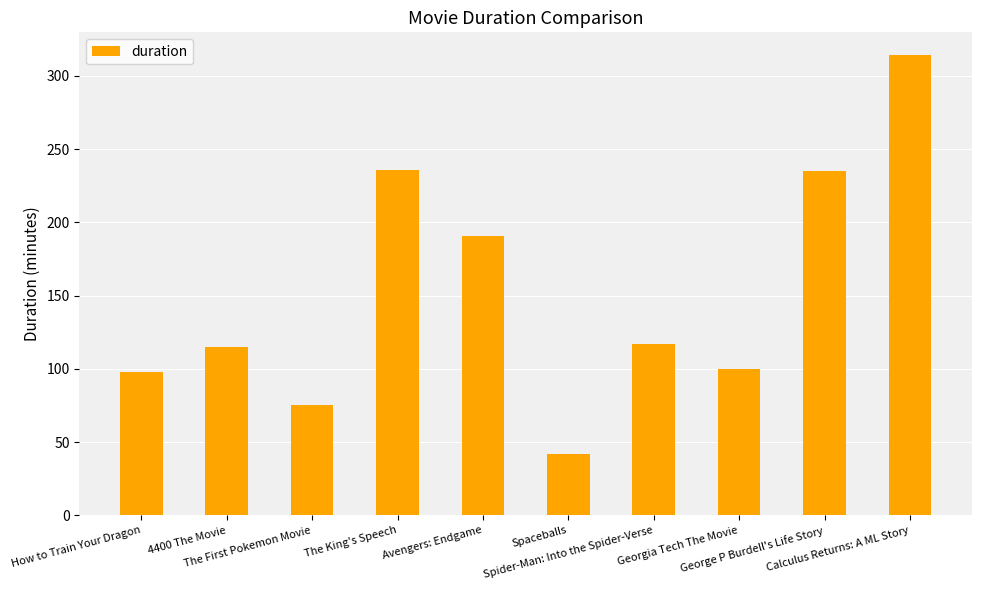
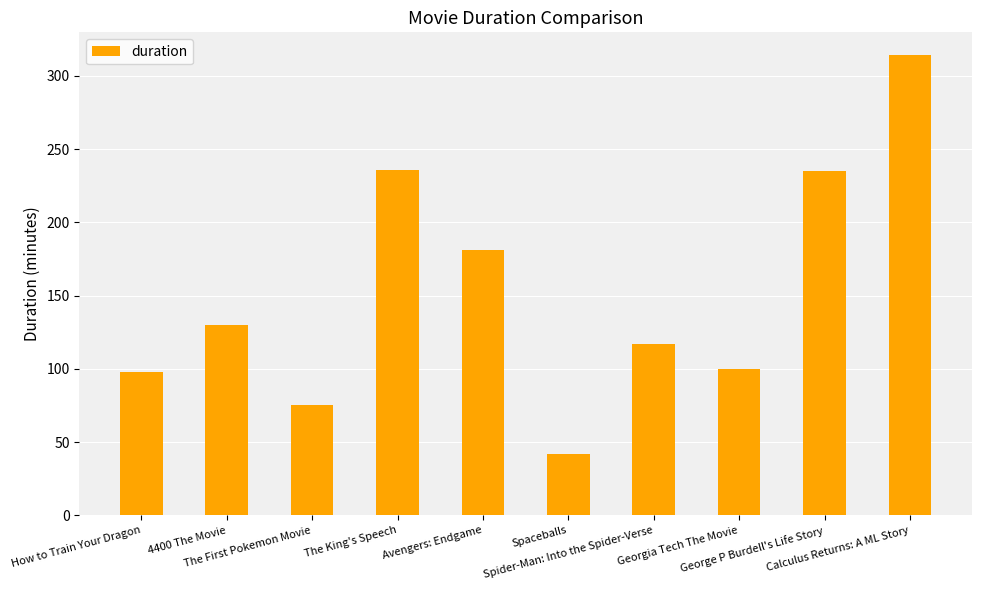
  {
    "How to Train Your Dragon": 98,
-   "4400 The Movie": 115,
+   "4400 The Movie": 130,
    "The First Pokemon Movie": 75,
    "The King's Speech": 236,
-   "Avengers: Endgame": 191,
+   "Avengers: Endgame": 181,
    "Spaceballs": 42,
    "Spider-Man: Into the Spider-Verse": 117,
    "Georgia Tech The Movie": 100,
    "George P Burdell's Life Story": 235,
    "Calculus Returns: A ML Story": 314
  }
